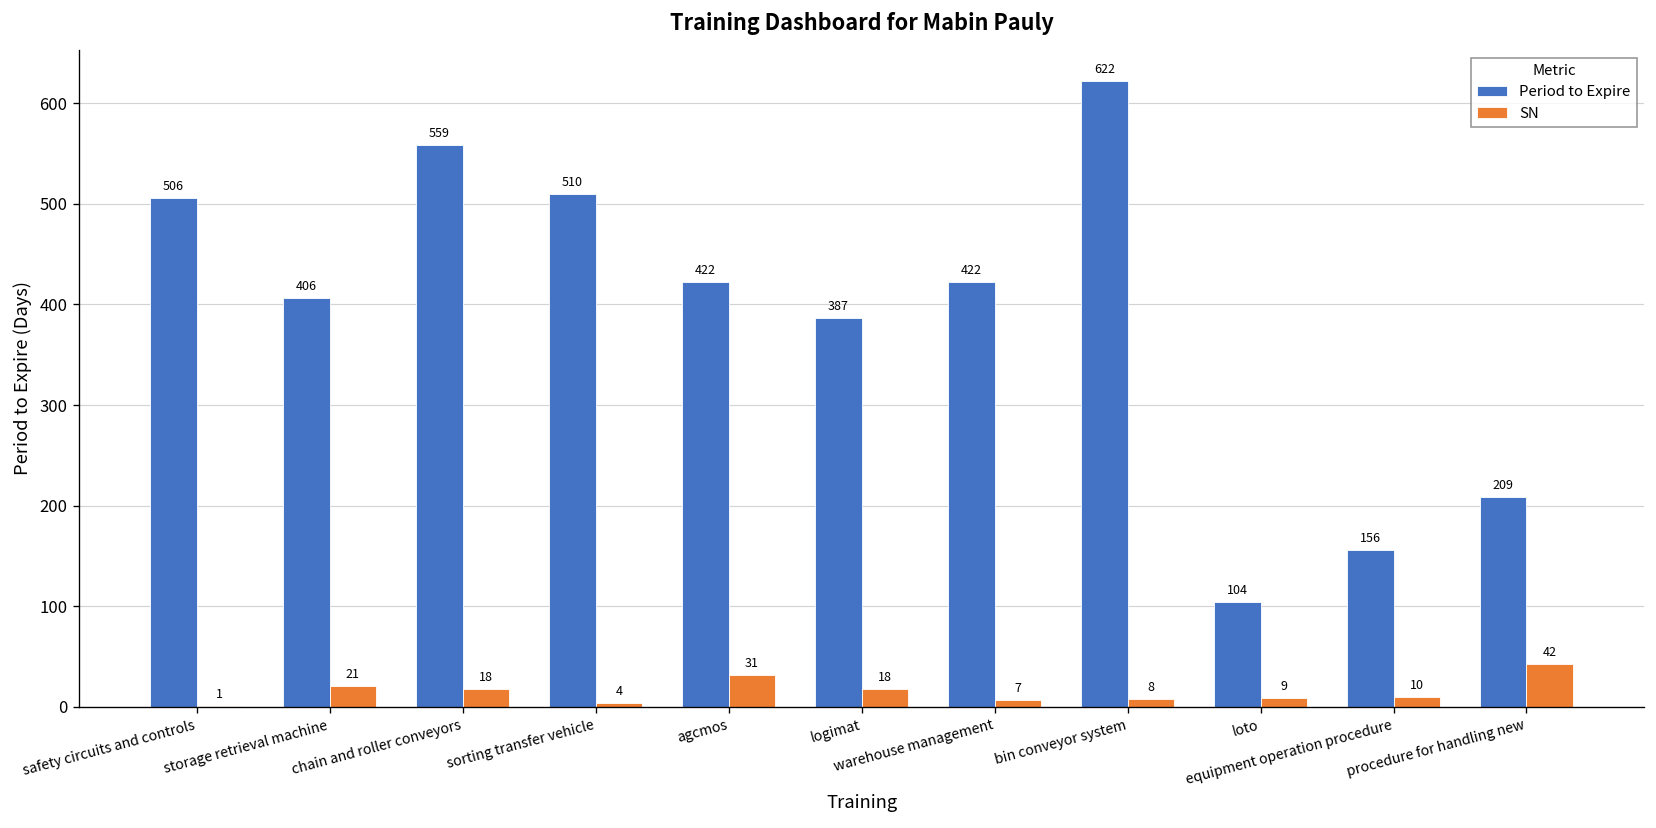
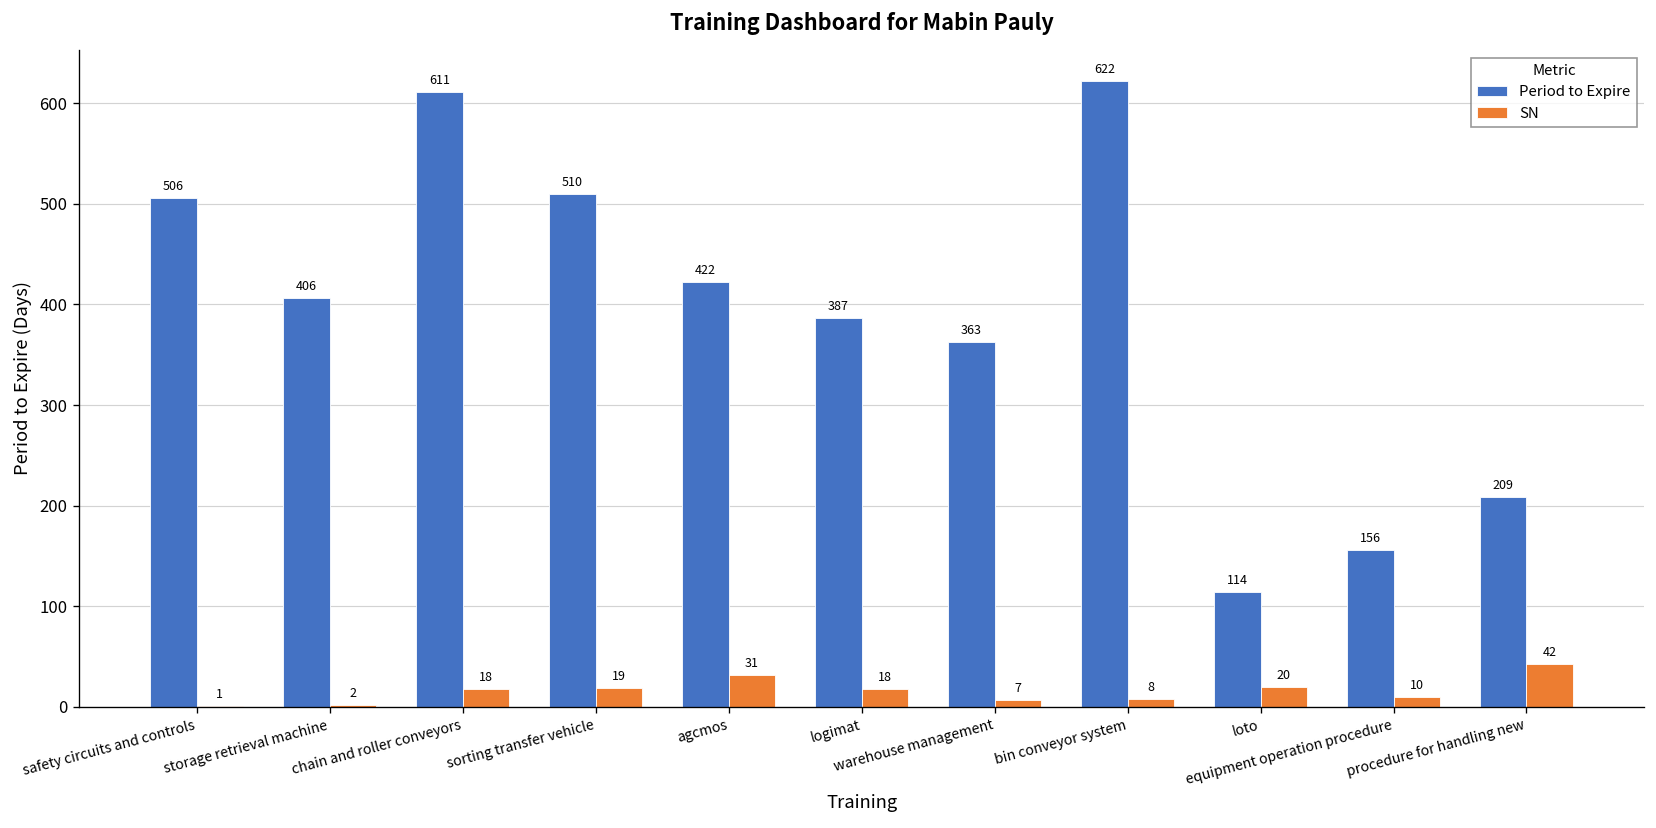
  {
    "Period to Expire": {
      "safety circuits and controls": 506,
      "storage retrieval machine": 406,
-     "chain and roller conveyors": 559,
+     "chain and roller conveyors": 611,
      "sorting transfer vehicle": 510,
      "agcmos": 422,
      "logimat": 387,
-     "warehouse management": 422,
+     "warehouse management": 363,
      "bin conveyor system": 622,
-     "loto": 104,
+     "loto": 114,
      "equipment operation procedure": 156,
      "procedure for handling new": 209
    },
    "SN": {
      "safety circuits and controls": 1,
-     "storage retrieval machine": 21,
+     "storage retrieval machine": 2,
      "chain and roller conveyors": 18,
-     "sorting transfer vehicle": 4,
+     "sorting transfer vehicle": 19,
      "agcmos": 31,
      "logimat": 18,
      "warehouse management": 7,
      "bin conveyor system": 8,
-     "loto": 9,
+     "loto": 20,
      "equipment operation procedure": 10,
      "procedure for handling new": 42
    }
  }
